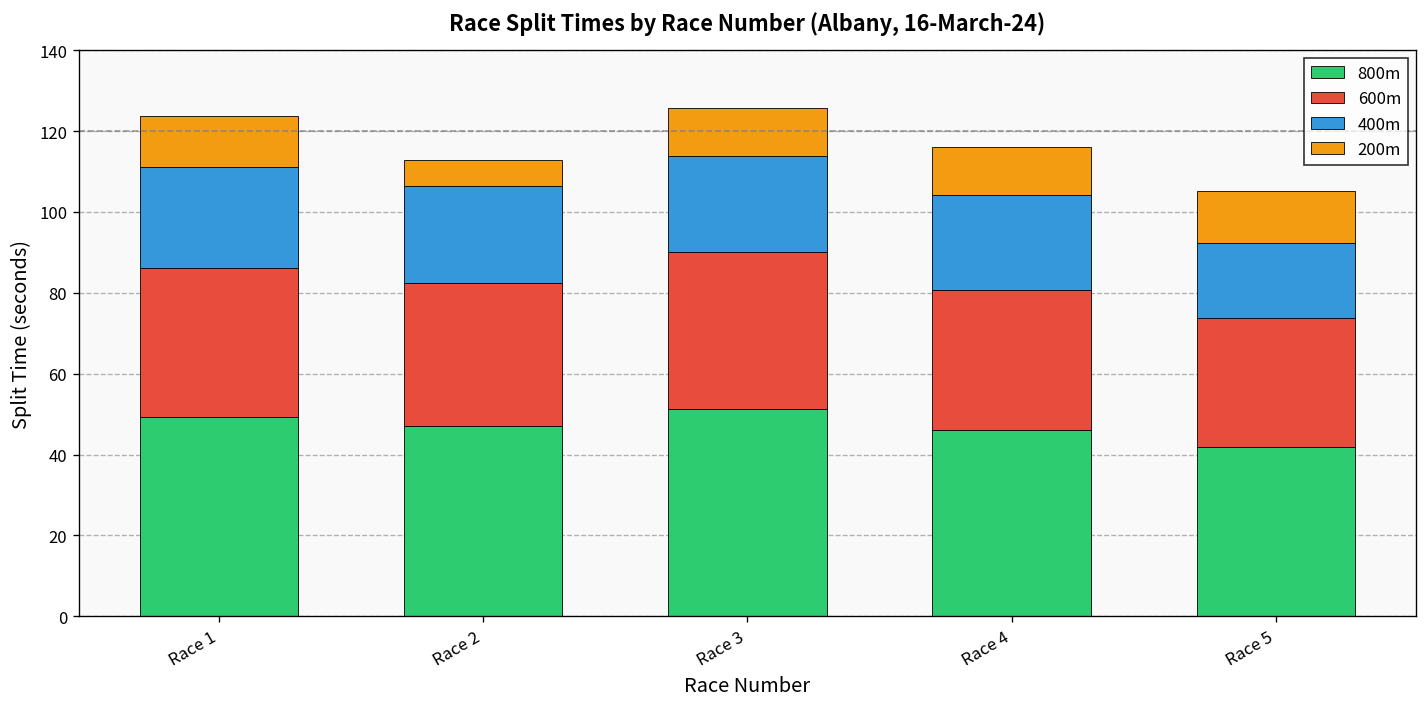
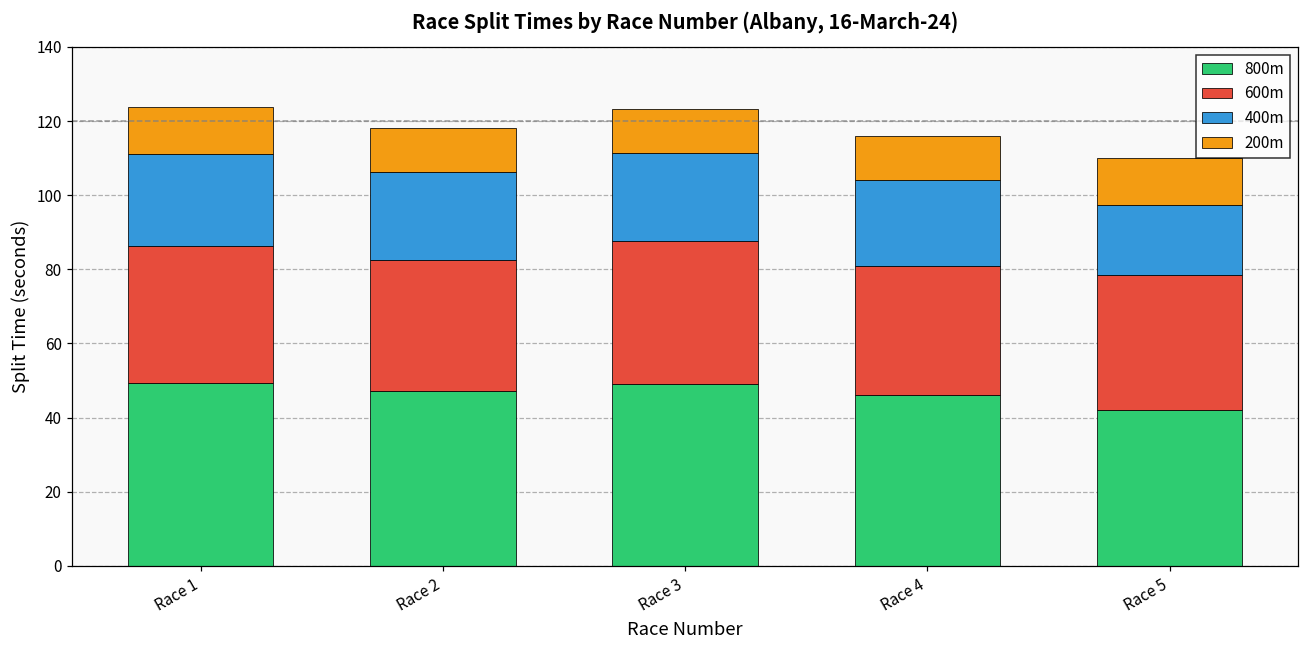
  {
    "800m": {
      "Race 1": 49,
      "Race 2": 47,
-     "Race 3": 51,
+     "Race 3": 49,
      "Race 4": 46,
      "Race 5": 42
    },
    "600m": {
      "Race 1": 37,
      "Race 2": 35,
      "Race 3": 39,
      "Race 4": 35,
-     "Race 5": 32
+     "Race 5": 37
    },
    "400m": {
      "Race 1": 25,
      "Race 2": 24,
      "Race 3": 24,
      "Race 4": 23,
      "Race 5": 19
    },
    "200m": {
      "Race 1": 13,
-     "Race 2": 7,
+     "Race 2": 12,
      "Race 3": 12,
      "Race 4": 12,
      "Race 5": 13
    }
  }
